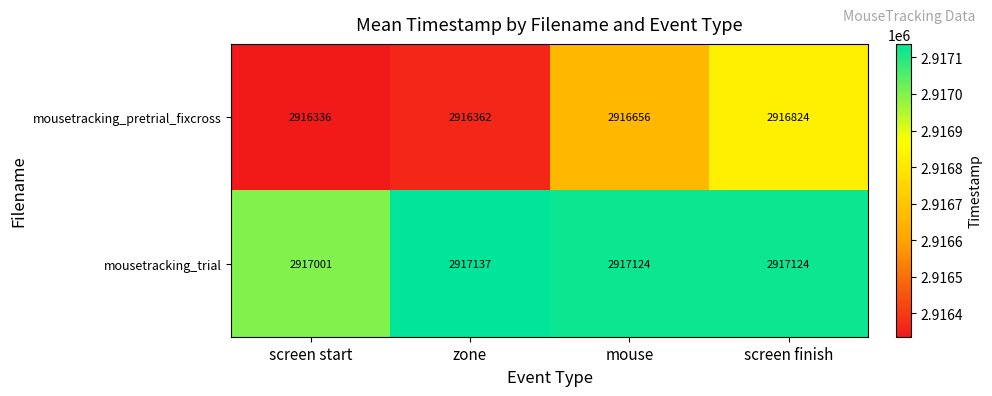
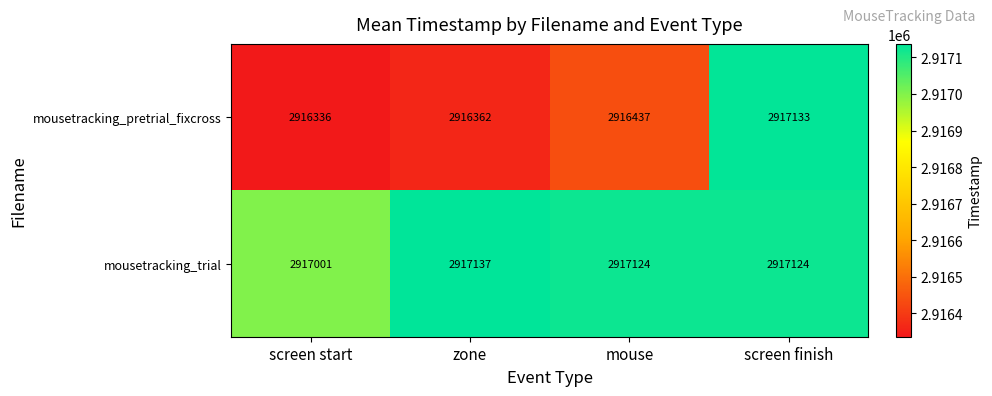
  {
    "mousetracking_pretrial_fixcross": {
      "screen start": 2916336,
      "zone": 2916362,
-     "mouse": 2916656,
-     "screen finish": 2916824
+     "mouse": 2916437,
+     "screen finish": 2917133
    },
    "mousetracking_trial": {
      "screen start": 2917001,
      "zone": 2917137,
      "mouse": 2917124,
      "screen finish": 2917124
    }
  }
